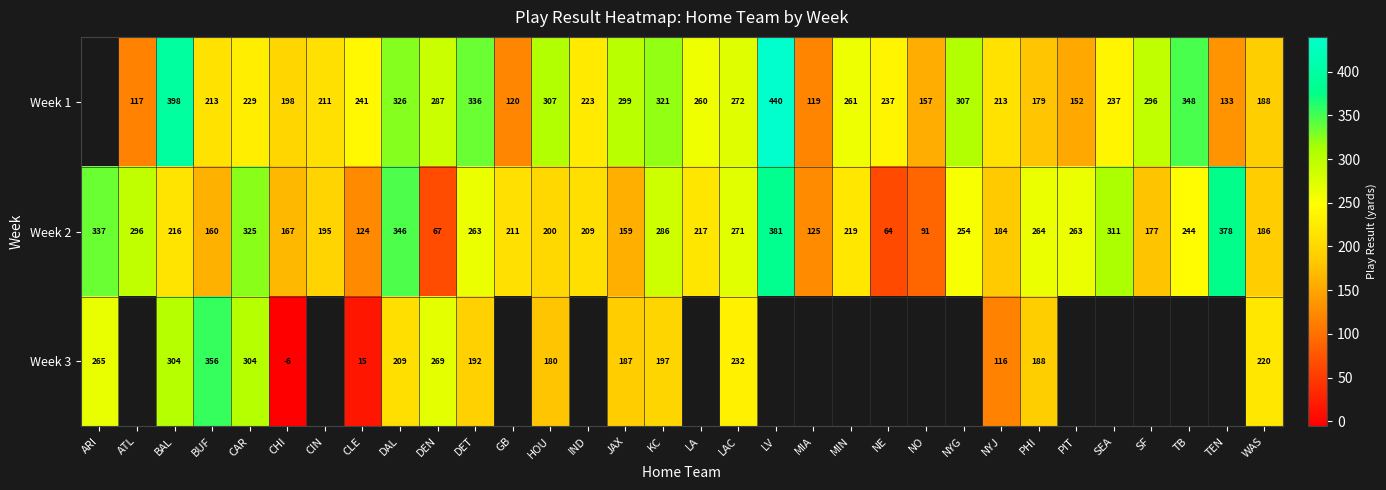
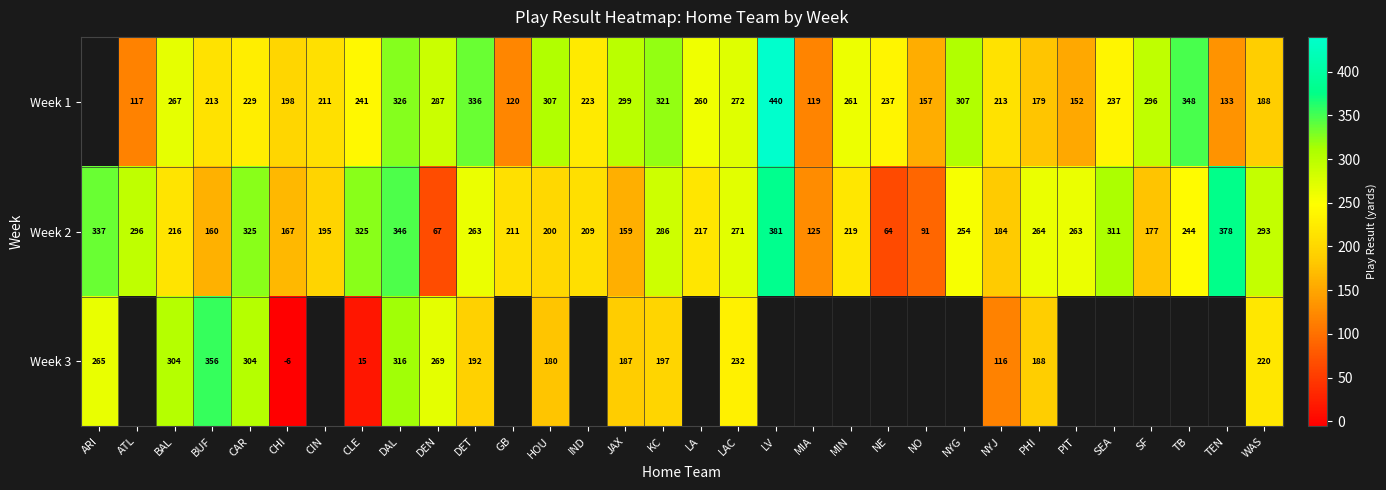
  {
    "Week 1": {
      "ATL": 117,
-     "BAL": 398,
+     "BAL": 267,
      "BUF": 213,
      "CAR": 229,
      "CHI": 198,
      "CIN": 211,
      "CLE": 241,
      "DAL": 326,
      "DEN": 287,
      "DET": 336,
      "GB": 120,
      "HOU": 307,
      "IND": 223,
      "JAX": 299,
      "KC": 321,
      "LA": 260,
      "LAC": 272,
      "LV": 440,
      "MIA": 119,
      "MIN": 261,
      "NE": 237,
      "NO": 157,
      "NYG": 307,
      "NYJ": 213,
      "PHI": 179,
      "PIT": 152,
      "SEA": 237,
      "SF": 296,
      "TB": 348,
      "TEN": 133,
      "WAS": 188
    },
    "Week 2": {
      "ARI": 337,
      "ATL": 296,
      "BAL": 216,
      "BUF": 160,
      "CAR": 325,
      "CHI": 167,
      "CIN": 195,
-     "CLE": 124,
+     "CLE": 325,
      "DAL": 346,
      "DEN": 67,
      "DET": 263,
      "GB": 211,
      "HOU": 200,
      "IND": 209,
      "JAX": 159,
      "KC": 286,
      "LA": 217,
      "LAC": 271,
      "LV": 381,
      "MIA": 125,
      "MIN": 219,
      "NE": 64,
      "NO": 91,
      "NYG": 254,
      "NYJ": 184,
      "PHI": 264,
      "PIT": 263,
      "SEA": 311,
      "SF": 177,
      "TB": 244,
      "TEN": 378,
-     "WAS": 186
+     "WAS": 293
    },
    "Week 3": {
      "ARI": 265,
      "BAL": 304,
      "BUF": 356,
      "CAR": 304,
      "CHI": -6,
      "CLE": 15,
-     "DAL": 209,
+     "DAL": 316,
      "DEN": 269,
      "DET": 192,
      "HOU": 180,
      "JAX": 187,
      "KC": 197,
      "LAC": 232,
      "NYJ": 116,
      "PHI": 188,
      "WAS": 220
    }
  }
